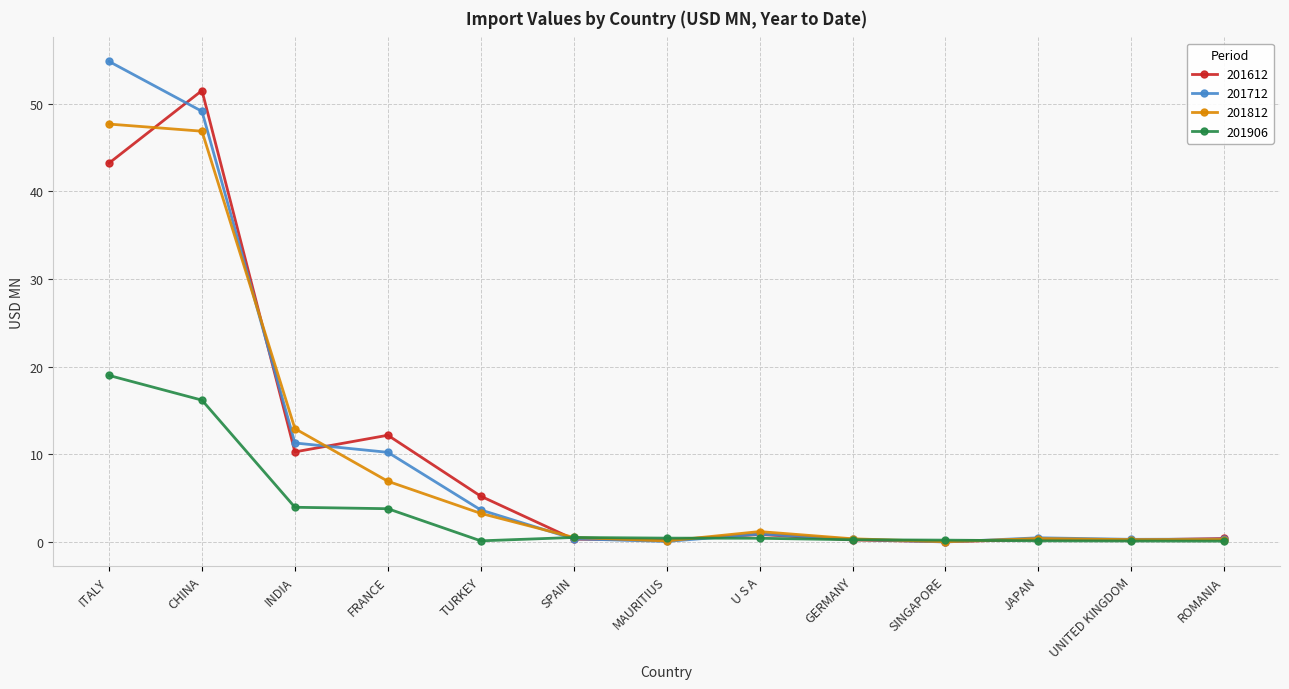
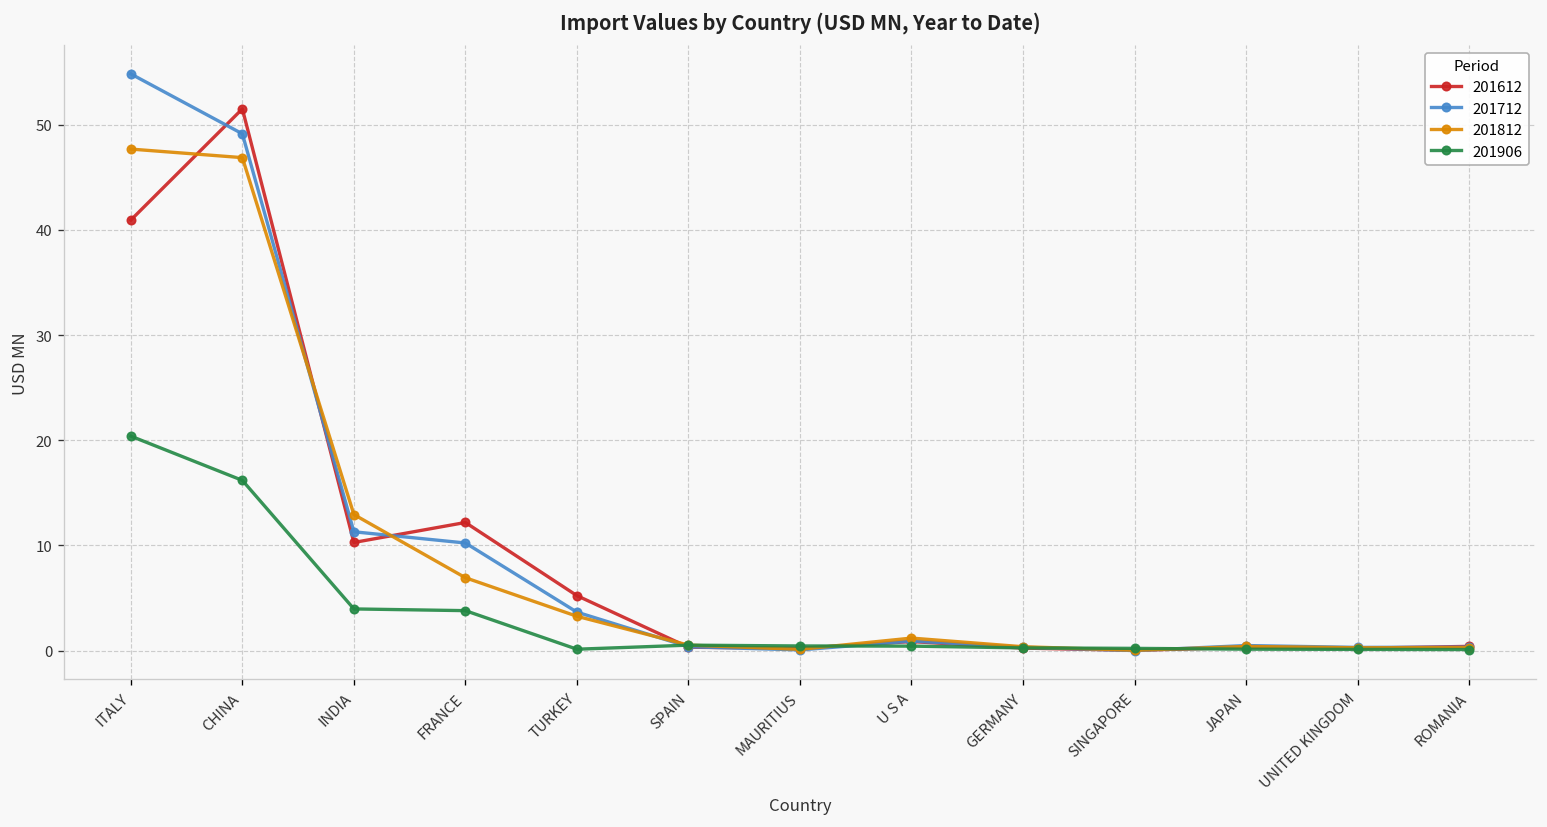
  {
    "201612": {
-     "ITALY": 43,
+     "ITALY": 41,
      "CHINA": 51,
      "INDIA": 10,
      "FRANCE": 12,
      "TURKEY": 5
    },
    "201712": {
      "ITALY": 55,
      "CHINA": 49,
      "INDIA": 11,
      "FRANCE": 10,
      "TURKEY": 4
    },
    "201812": {
      "ITALY": 48,
      "CHINA": 47,
      "INDIA": 13,
      "FRANCE": 7,
      "TURKEY": 3
    },
    "201906": {
-     "ITALY": 19,
+     "ITALY": 20,
      "CHINA": 16,
      "INDIA": 4,
      "FRANCE": 4,
      "TURKEY": 0,
      "U S A": 0
    }
  }
